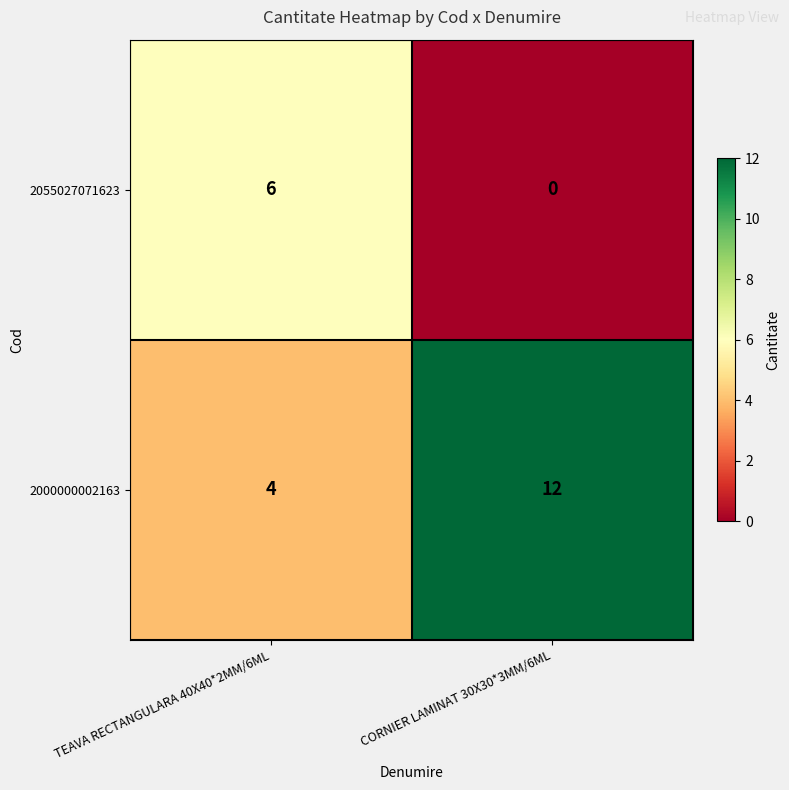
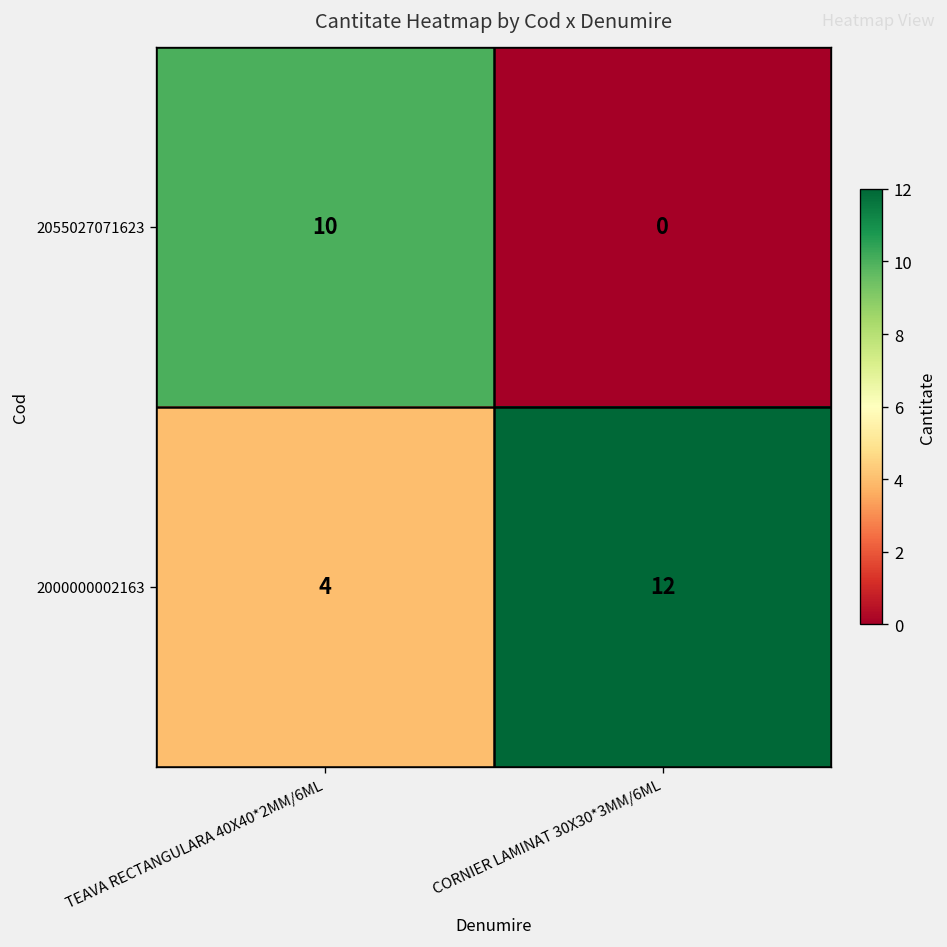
  {
    "2055027071623": {
-     "TEAVA RECTANGULARA 40X40*2MM/6ML": 6,
+     "TEAVA RECTANGULARA 40X40*2MM/6ML": 10,
      "CORNIER LAMINAT 30X30*3MM/6ML": 0
    },
    "2000000002163": {
      "TEAVA RECTANGULARA 40X40*2MM/6ML": 4,
      "CORNIER LAMINAT 30X30*3MM/6ML": 12
    }
  }
